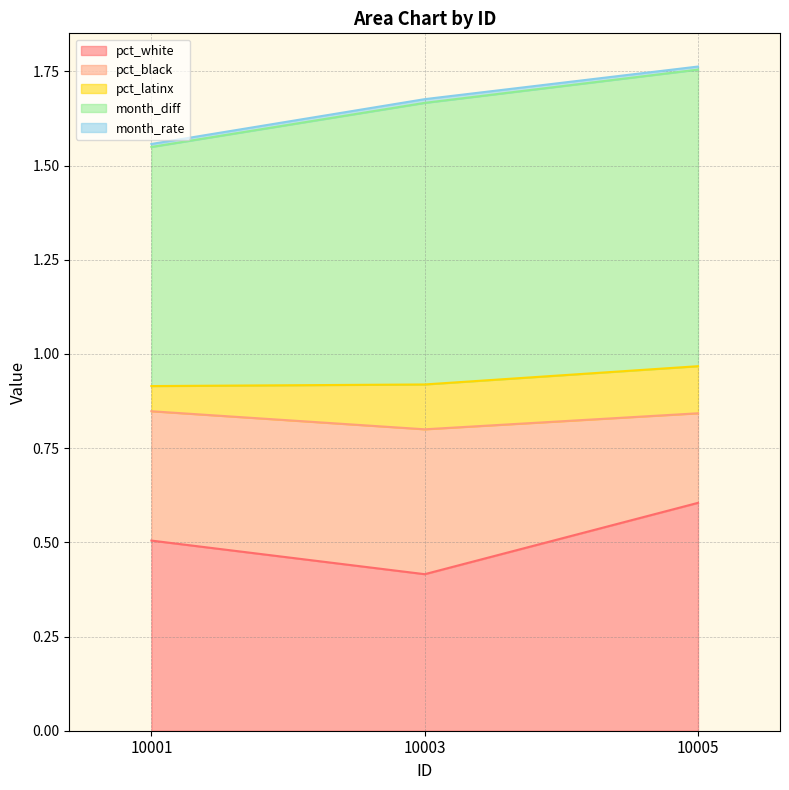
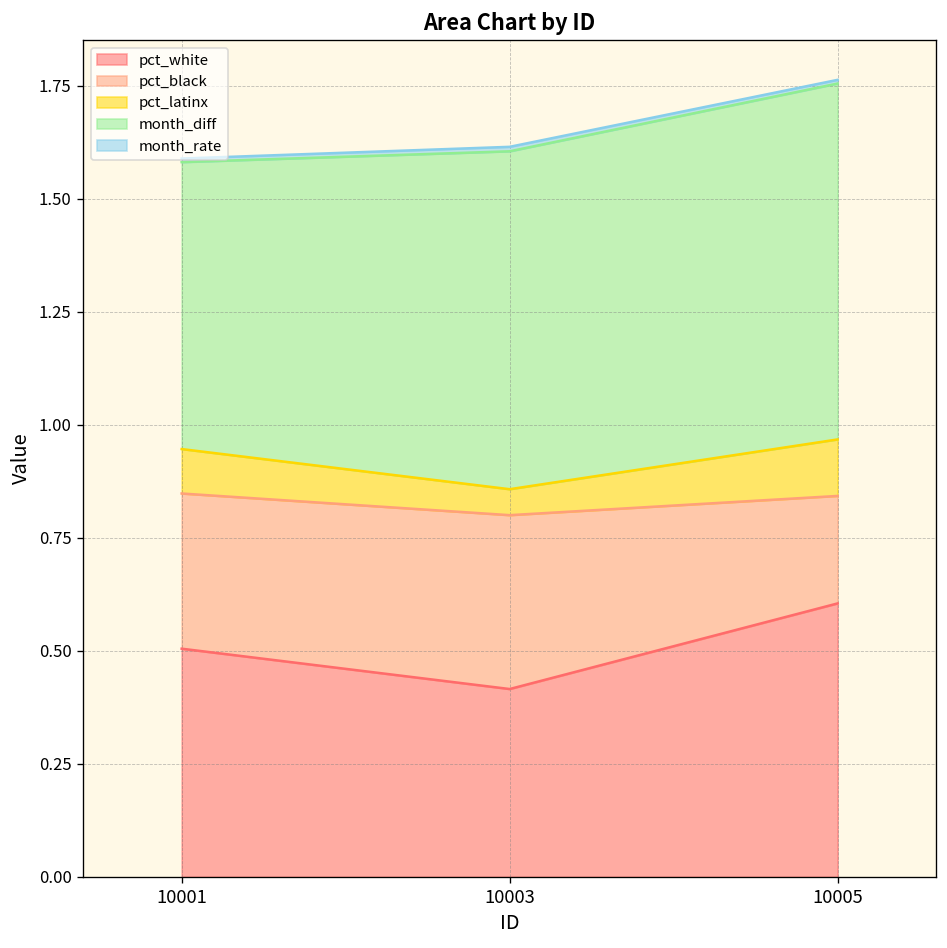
  {
    "pct_latinx": {
-     "10001": 0.07,
-     "10003": 0.12,
+     "10001": 0.10,
+     "10003": 0.06,
      "10005": 0.12
    },
    "month_diff": {
      "10003": 0.75,
      "10005": 0.79
    },
    "month_rate": {
      "10003": 0.01,
      "10005": 0.01
    }
  }
